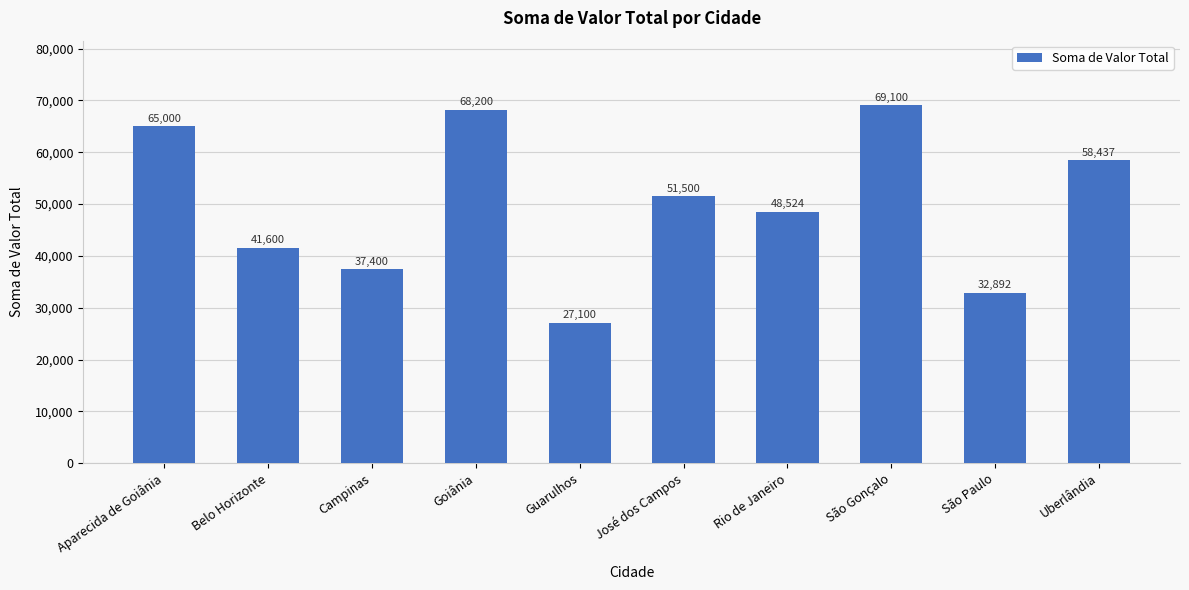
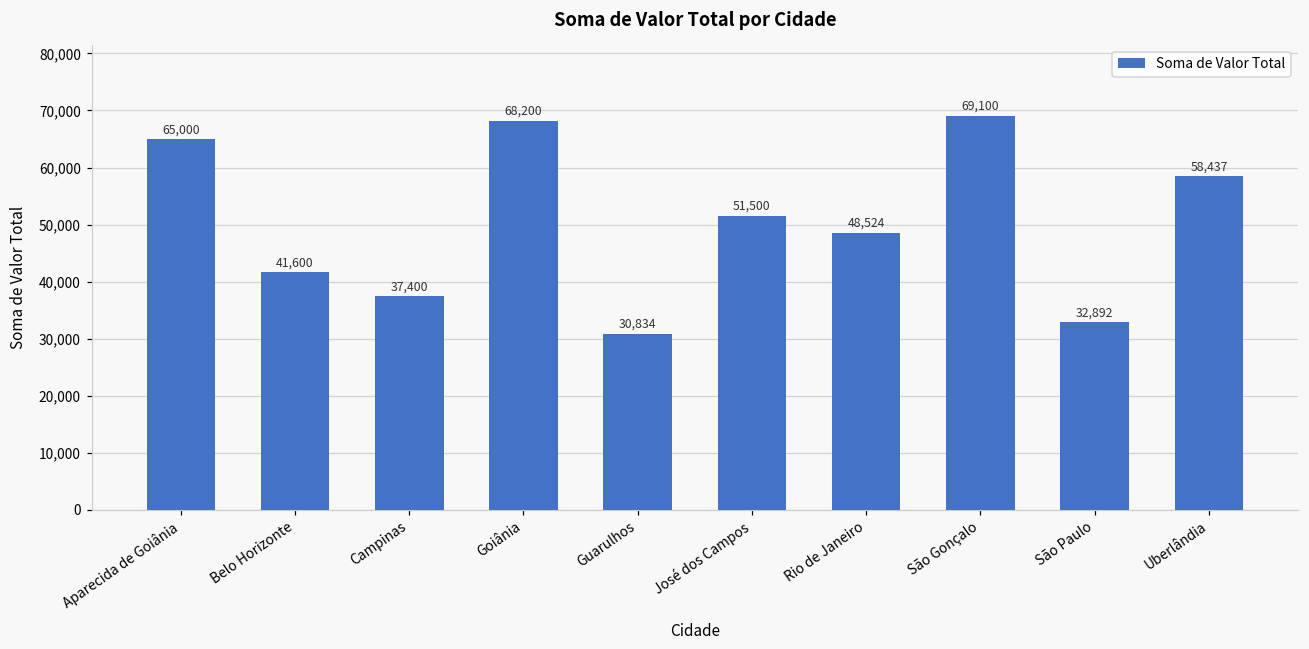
  {
    "Aparecida de Goiânia": "65,000",
    "Belo Horizonte": "41,600",
    "Campinas": "37,400",
    "Goiânia": "68,200",
-   "Guarulhos": "27,100",
+   "Guarulhos": "30,834",
    "José dos Campos": "51,500",
    "Rio de Janeiro": "48,524",
    "São Gonçalo": "69,100",
    "São Paulo": "32,892",
    "Uberlândia": "58,437"
  }
